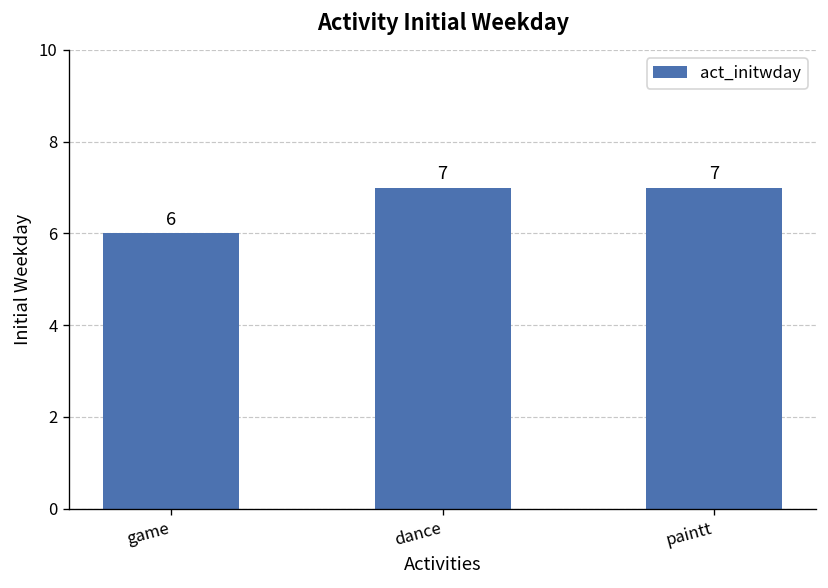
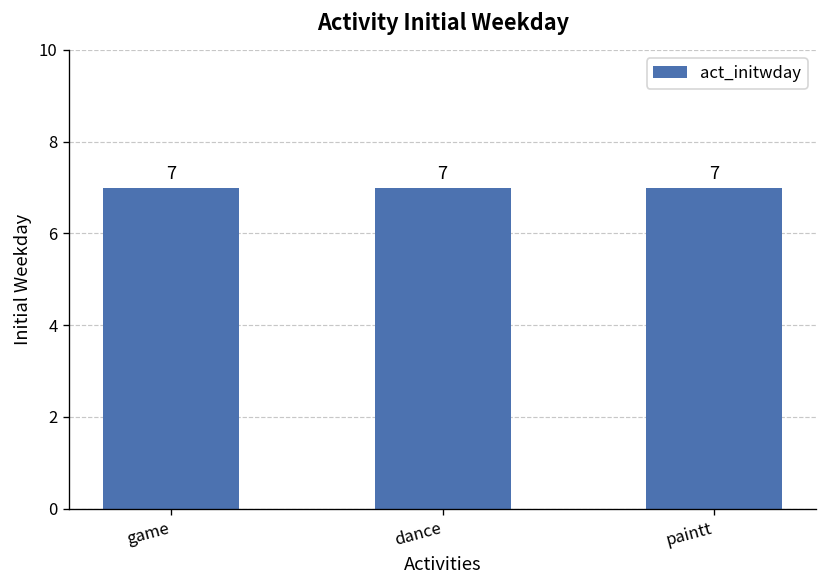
  {
-   "game": 6,
+   "game": 7,
    "dance": 7,
    "paintt": 7
  }
